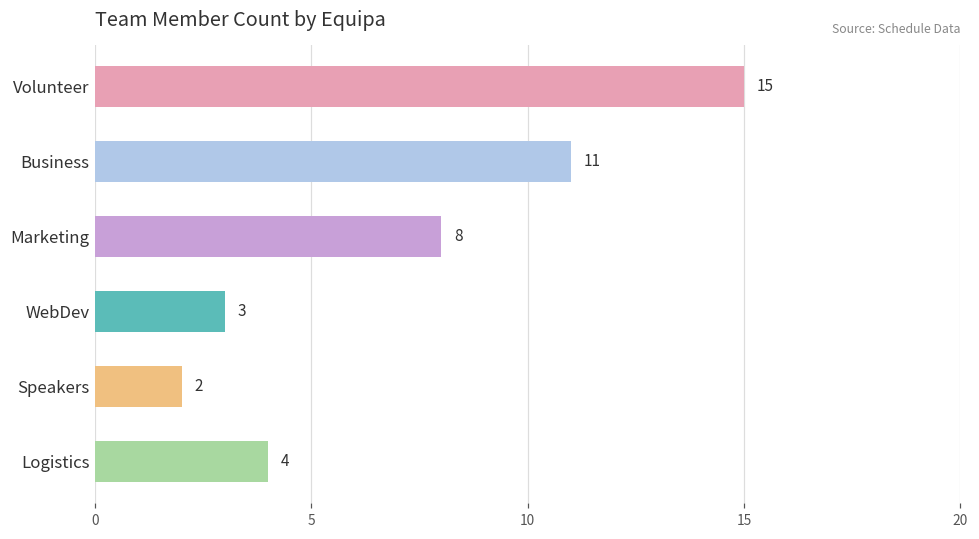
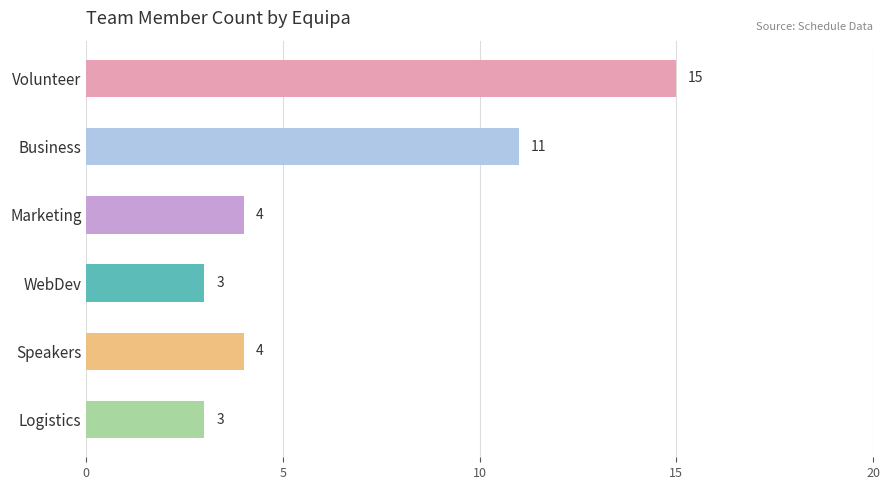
  {
    "Volunteer": 15,
    "Business": 11,
-   "Marketing": 8,
+   "Marketing": 4,
    "WebDev": 3,
-   "Speakers": 2,
-   "Logistics": 4
+   "Speakers": 4,
+   "Logistics": 3
  }
